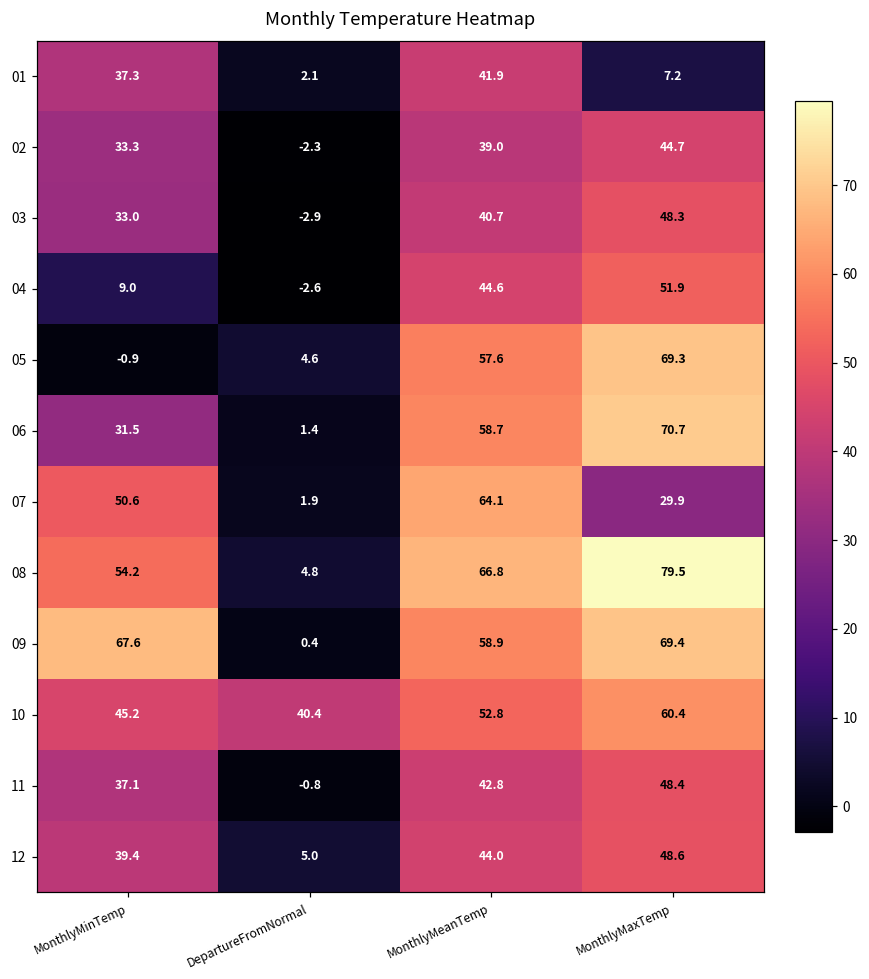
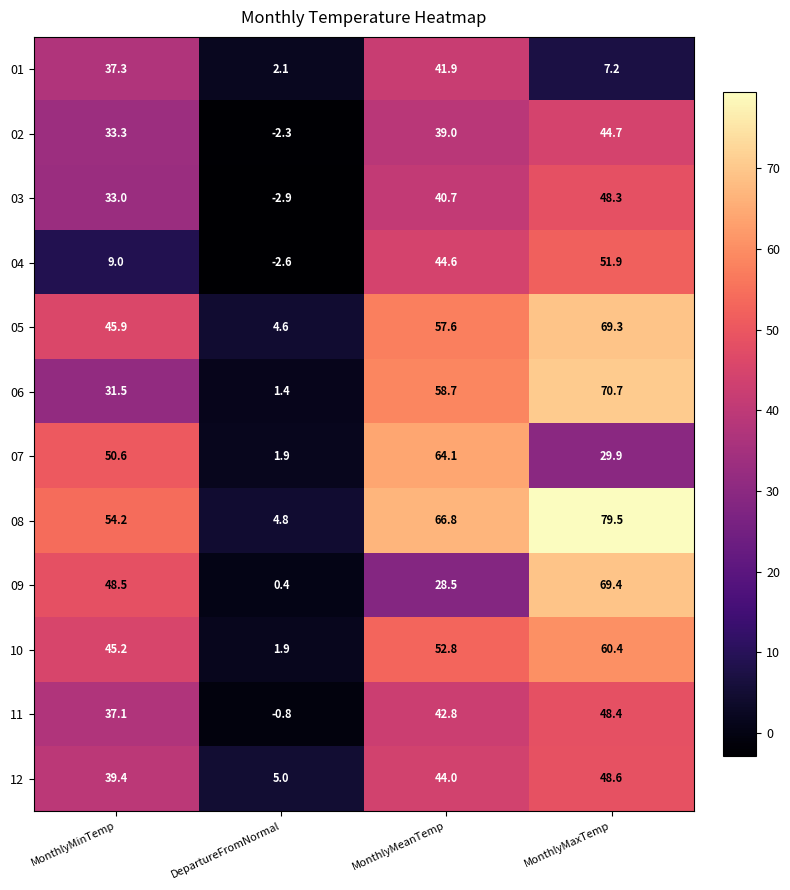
  {
    "01": {
      "MonthlyMinTemp": 37.3,
      "DepartureFromNormal": 2.1,
      "MonthlyMeanTemp": 41.9,
      "MonthlyMaxTemp": 7.2
    },
    "02": {
      "MonthlyMinTemp": 33.3,
      "DepartureFromNormal": -2.3,
      "MonthlyMeanTemp": 39.0,
      "MonthlyMaxTemp": 44.7
    },
    "03": {
      "MonthlyMinTemp": 33.0,
      "DepartureFromNormal": -2.9,
      "MonthlyMeanTemp": 40.7,
      "MonthlyMaxTemp": 48.3
    },
    "04": {
      "MonthlyMinTemp": 9.0,
      "DepartureFromNormal": -2.6,
      "MonthlyMeanTemp": 44.6,
      "MonthlyMaxTemp": 51.9
    },
    "05": {
-     "MonthlyMinTemp": -0.9,
+     "MonthlyMinTemp": 45.9,
      "DepartureFromNormal": 4.6,
      "MonthlyMeanTemp": 57.6,
      "MonthlyMaxTemp": 69.3
    },
    "06": {
      "MonthlyMinTemp": 31.5,
      "DepartureFromNormal": 1.4,
      "MonthlyMeanTemp": 58.7,
      "MonthlyMaxTemp": 70.7
    },
    "07": {
      "MonthlyMinTemp": 50.6,
      "DepartureFromNormal": 1.9,
      "MonthlyMeanTemp": 64.1,
      "MonthlyMaxTemp": 29.9
    },
    "08": {
      "MonthlyMinTemp": 54.2,
      "DepartureFromNormal": 4.8,
      "MonthlyMeanTemp": 66.8,
      "MonthlyMaxTemp": 79.5
    },
    "09": {
-     "MonthlyMinTemp": 67.6,
+     "MonthlyMinTemp": 48.5,
      "DepartureFromNormal": 0.4,
-     "MonthlyMeanTemp": 58.9,
+     "MonthlyMeanTemp": 28.5,
      "MonthlyMaxTemp": 69.4
    },
    "10": {
      "MonthlyMinTemp": 45.2,
-     "DepartureFromNormal": 40.4,
+     "DepartureFromNormal": 1.9,
      "MonthlyMeanTemp": 52.8,
      "MonthlyMaxTemp": 60.4
    },
    "11": {
      "MonthlyMinTemp": 37.1,
      "DepartureFromNormal": -0.8,
      "MonthlyMeanTemp": 42.8,
      "MonthlyMaxTemp": 48.4
    },
    "12": {
      "MonthlyMinTemp": 39.4,
      "DepartureFromNormal": 5.0,
      "MonthlyMeanTemp": 44.0,
      "MonthlyMaxTemp": 48.6
    }
  }
